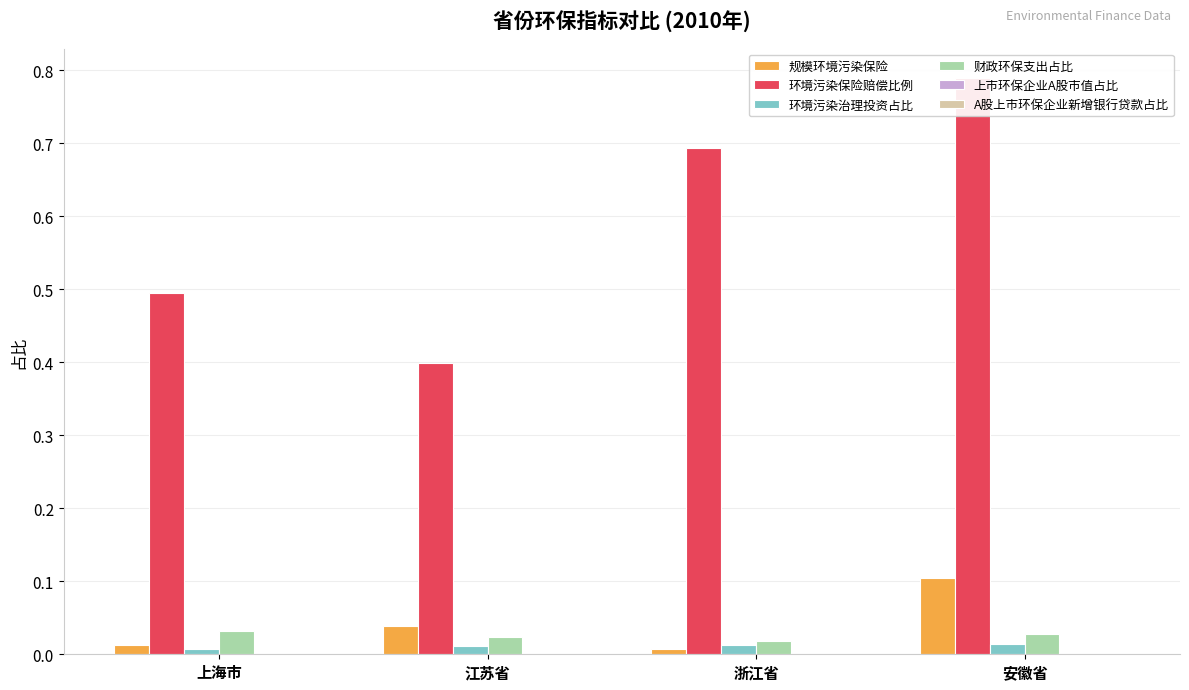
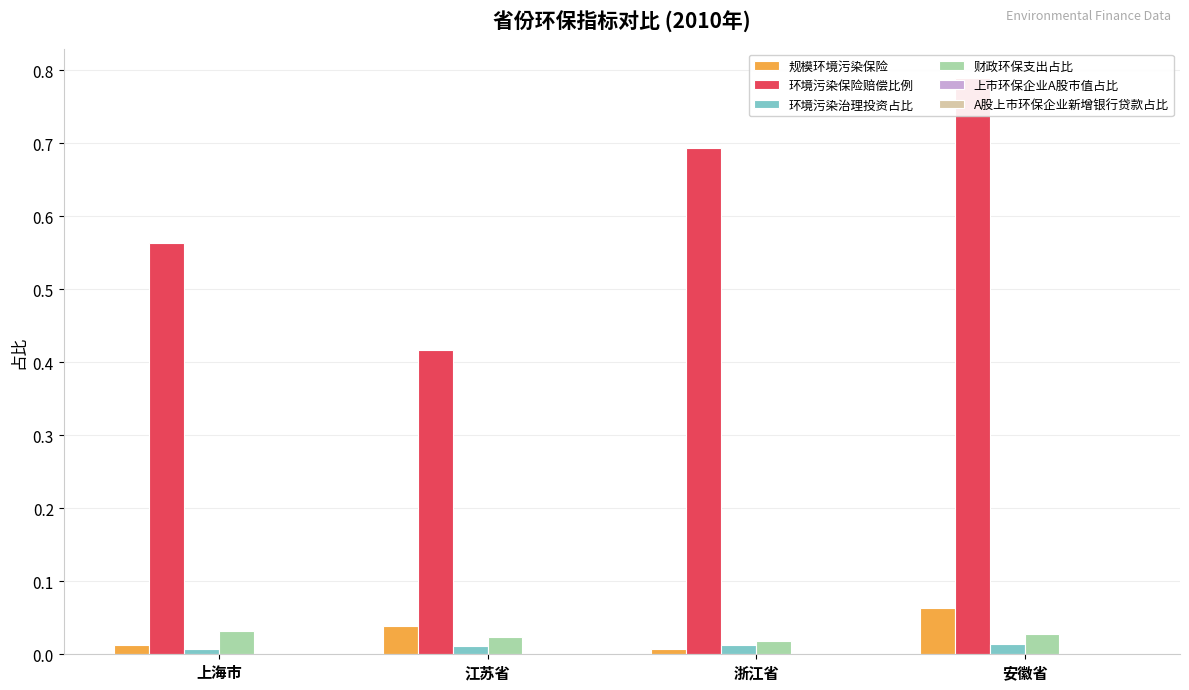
  {
    "规模环境污染保险": {
      "上海市": 0.01,
      "江苏省": 0.04,
      "浙江省": 0.01,
-     "安徽省": 0.10
+     "安徽省": 0.06
    },
    "环境污染保险赔偿比例": {
-     "上海市": 0.49,
-     "江苏省": 0.40,
+     "上海市": 0.56,
+     "江苏省": 0.42,
      "浙江省": 0.69
    }
  }
